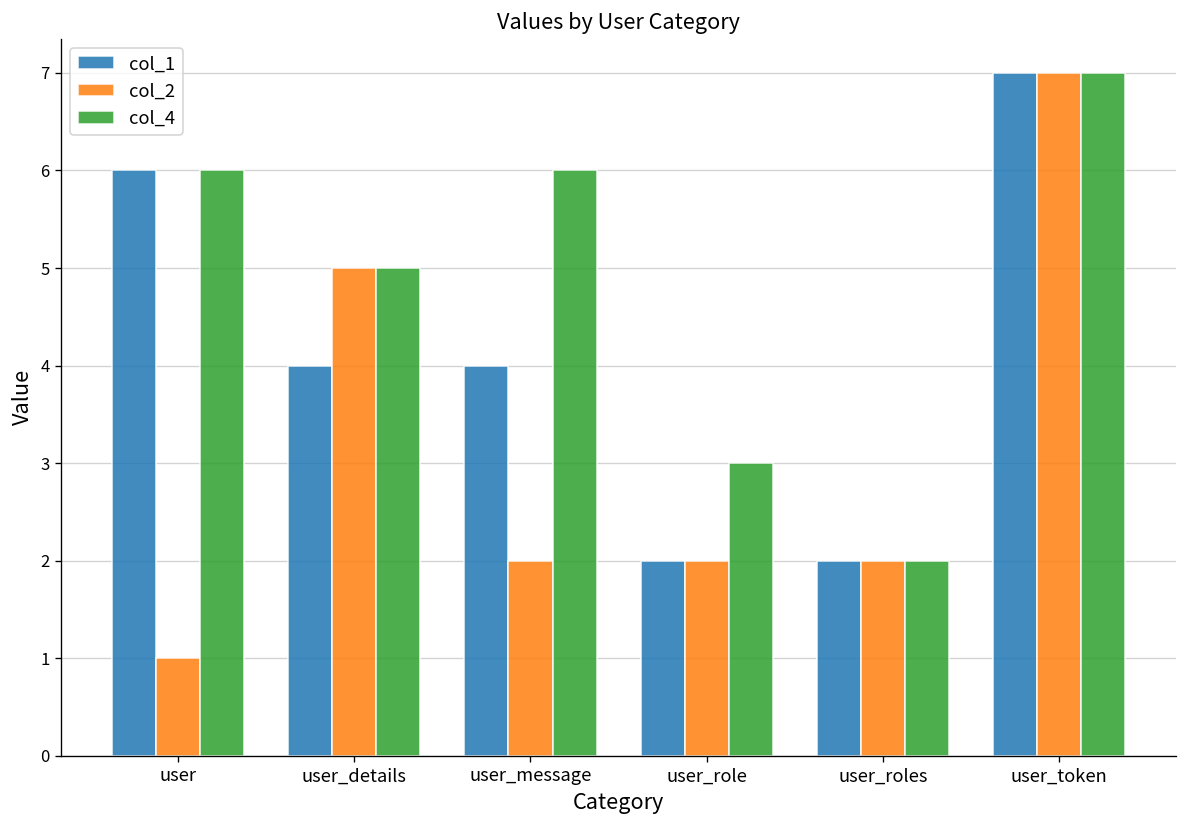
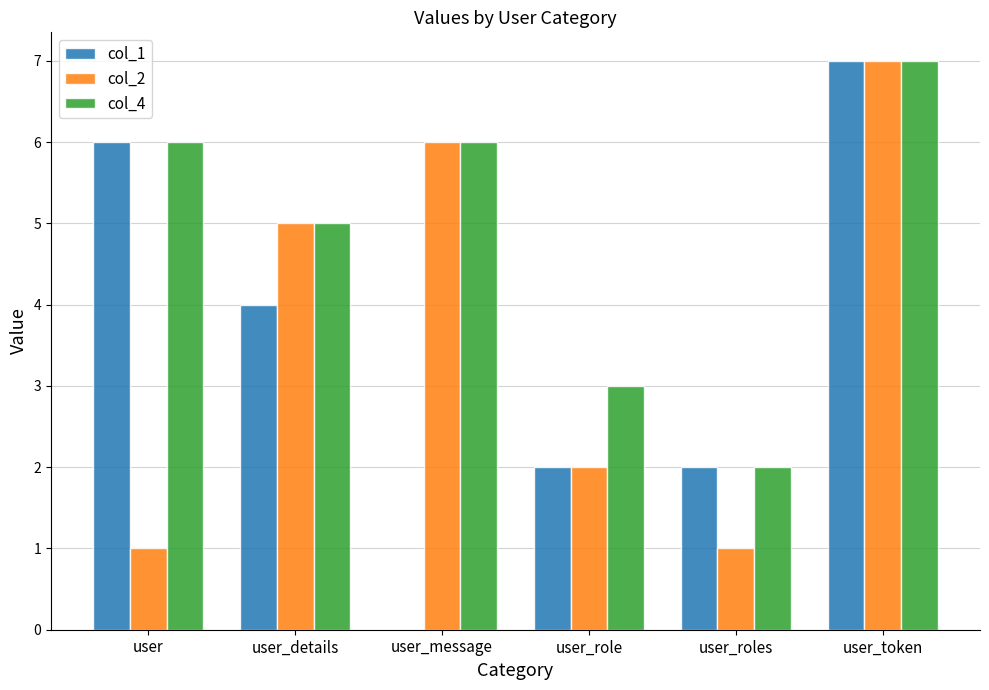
  {
    "col_1": {
      "user": 6,
      "user_details": 4,
-     "user_message": 4,
+     "user_message": 0,
      "user_role": 2,
      "user_roles": 2,
      "user_token": 7
    },
    "col_2": {
      "user": 1,
      "user_details": 5,
-     "user_message": 2,
+     "user_message": 6,
      "user_role": 2,
-     "user_roles": 2,
+     "user_roles": 1,
      "user_token": 7
    },
    "col_4": {
      "user": 6,
      "user_details": 5,
      "user_message": 6,
      "user_role": 3,
      "user_roles": 2,
      "user_token": 7
    }
  }
